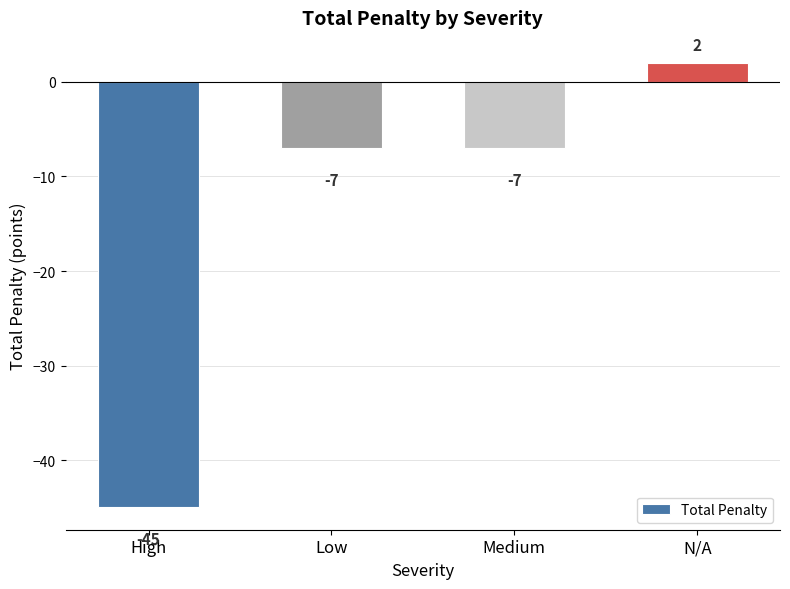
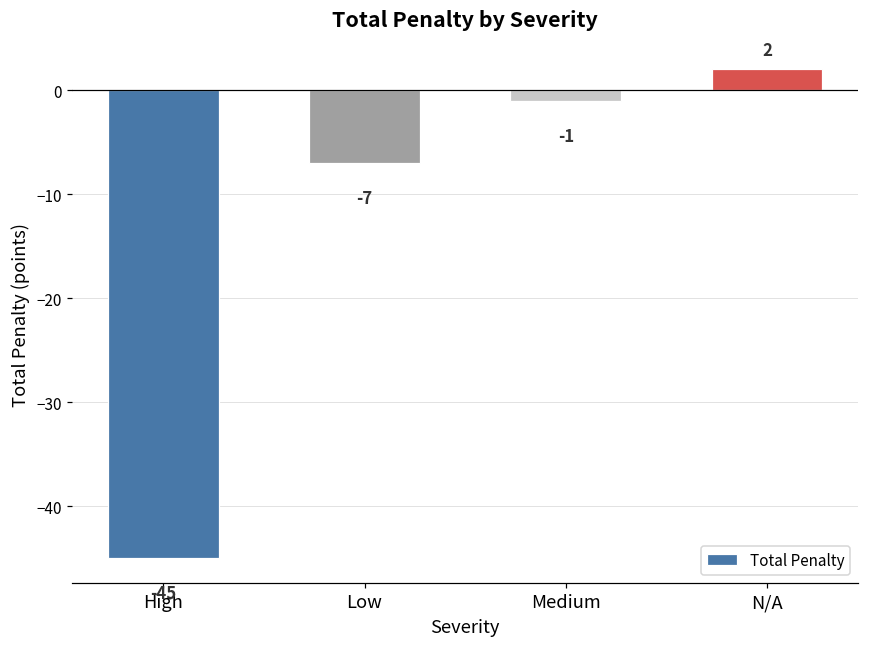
  {
    "High": -45,
    "Low": -7,
-   "Medium": -7,
+   "Medium": -1,
    "N/A": 2
  }
